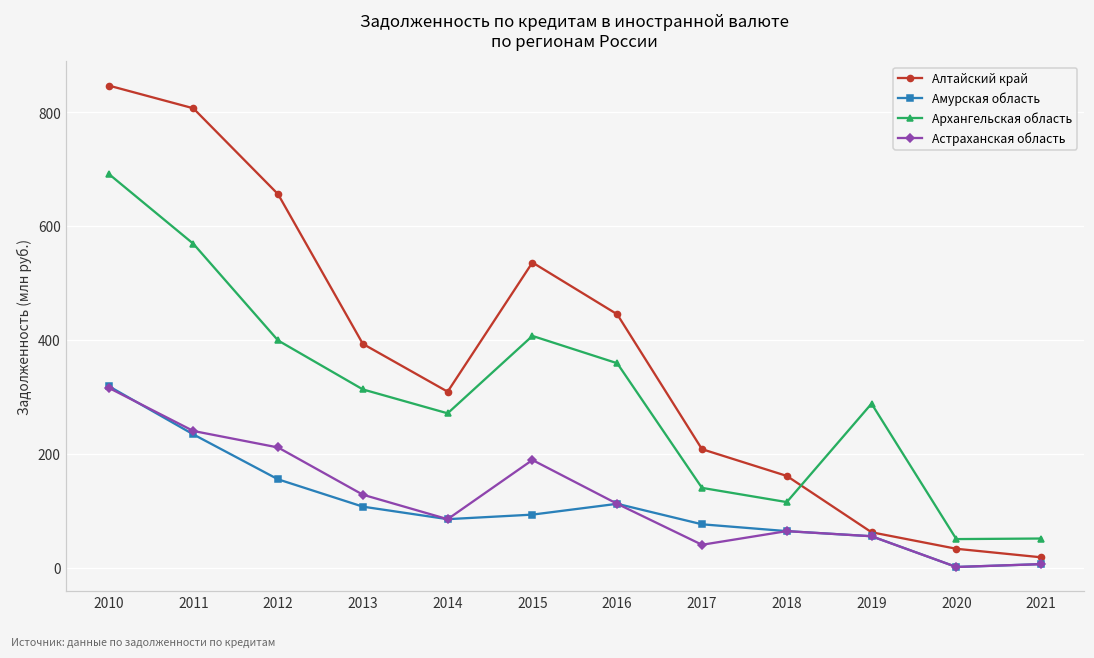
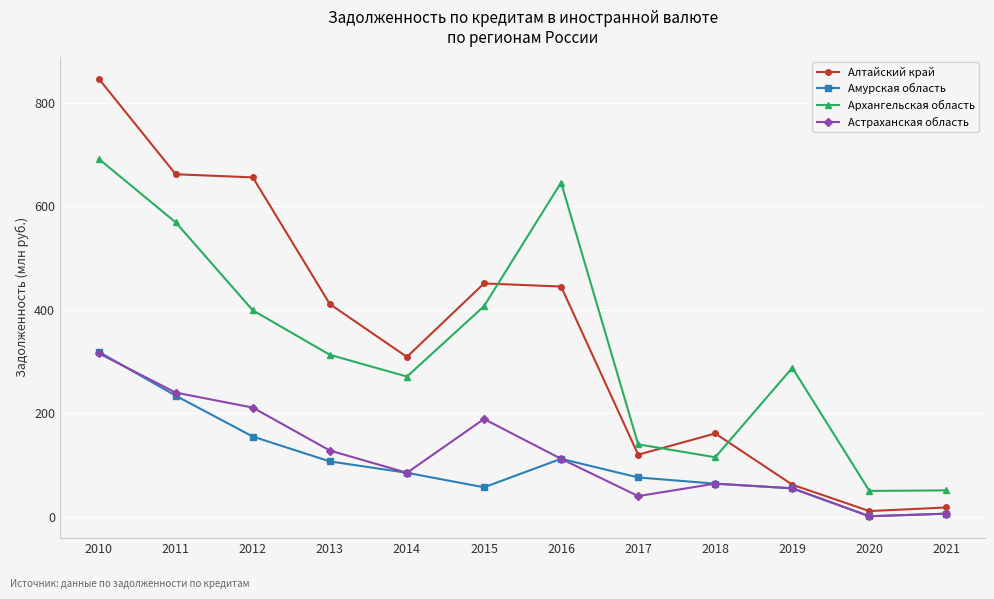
  {
    "Алтайский край": {
      "2010": 850,
-     "2011": 810,
+     "2011": 660,
      "2012": 660,
-     "2013": 390,
+     "2013": 410,
      "2014": 310,
-     "2015": 540,
+     "2015": 450,
      "2016": 450,
-     "2017": 210,
+     "2017": 120,
      "2018": 160,
      "2019": 60,
-     "2020": 30,
+     "2020": 10,
      "2021": 20
    },
    "Амурская область": {
      "2011": 230,
      "2012": 160,
      "2013": 110,
-     "2015": 90,
+     "2015": 60,
      "2017": 80
    },
    "Архангельская область": {
      "2010": 690,
      "2011": 570,
      "2012": 400,
      "2013": 310,
      "2014": 270,
      "2015": 410,
-     "2016": 360,
+     "2016": 650,
      "2017": 140,
      "2018": 120,
      "2019": 290,
      "2020": 50,
      "2021": 50
    },
    "Астраханская область": {
      "2011": 240,
      "2012": 210,
      "2013": 130,
      "2015": 190,
      "2017": 40
    }
  }
